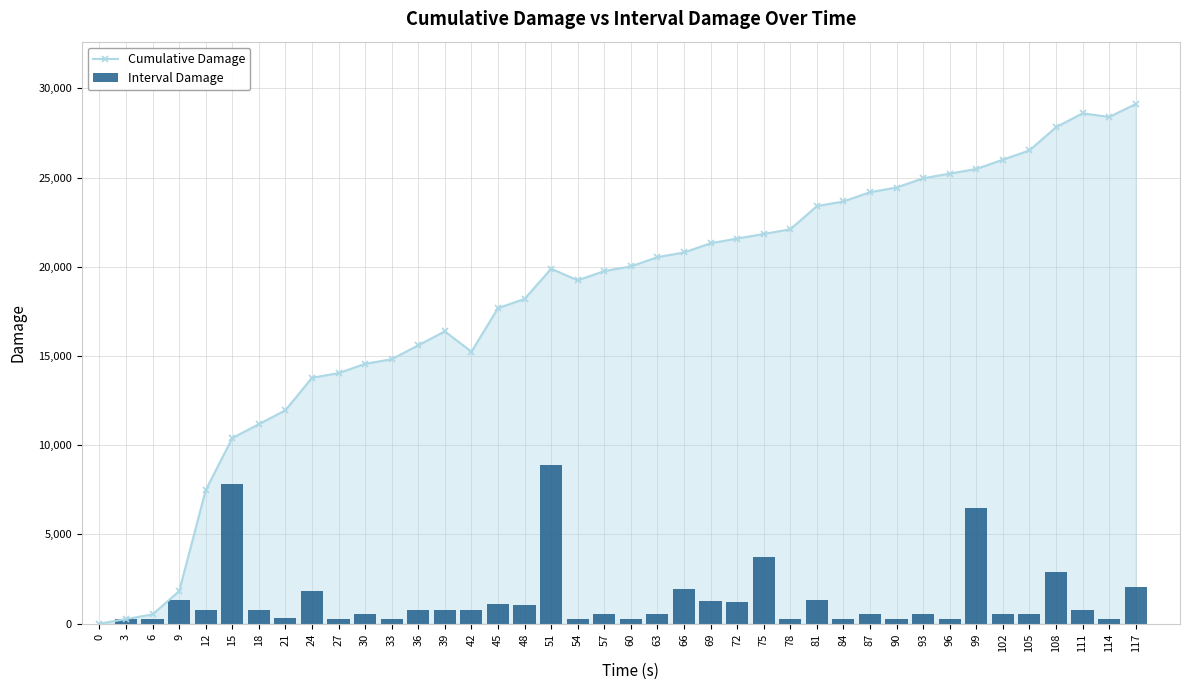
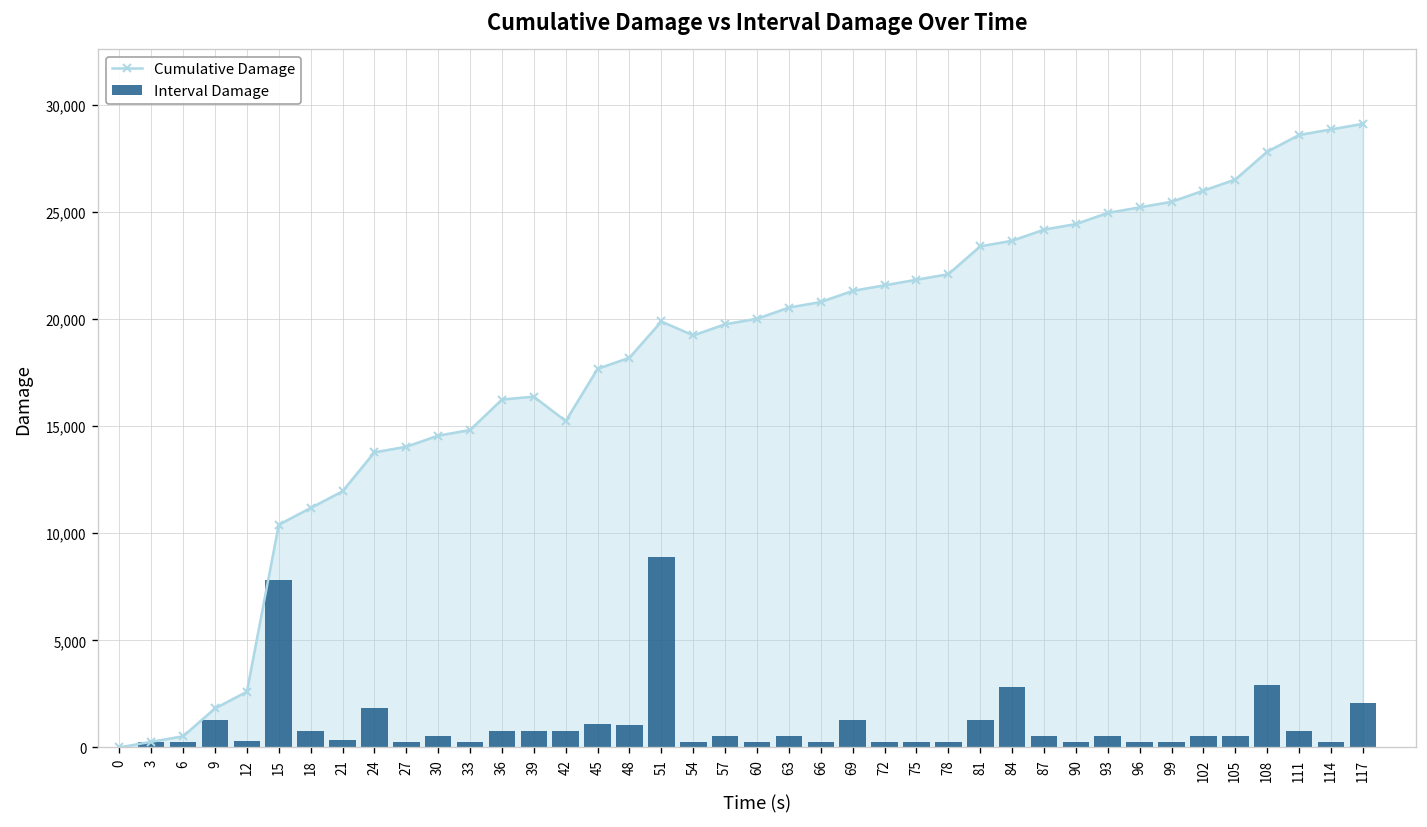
  {
    "Cumulative Damage": {
      "0": "0",
      "3": "300",
      "6": "500",
      "9": "1,800",
-     "12": "7,500",
+     "12": "2,600",
      "15": "10,400",
      "18": "11,200",
      "21": "12,000",
      "24": "13,800",
      "27": "14,000",
      "30": "14,600",
      "33": "14,800",
-     "36": "15,600",
+     "36": "16,200",
      "39": "16,400",
      "42": "15,200",
      "45": "17,700",
      "48": "18,200",
      "51": "19,900",
      "54": "19,200",
      "57": "19,800",
      "60": "20,000",
      "63": "20,500",
      "66": "20,800",
      "69": "21,300",
      "72": "21,600",
      "75": "21,800",
      "78": "22,100",
      "81": "23,400",
      "84": "23,700",
      "87": "24,200",
      "90": "24,400",
      "93": "25,000",
      "96": "25,200",
      "99": "25,500",
      "102": "26,000",
      "105": "26,500",
      "108": "27,800",
      "111": "28,600",
-     "114": "28,400",
+     "114": "28,900",
      "117": "29,100"
    },
    "Interval Damage": {
      "0": "0",
      "3": "300",
      "6": "300",
      "9": "1,300",
-     "12": "800",
+     "12": "300",
      "15": "7,800",
      "18": "800",
      "21": "300",
      "24": "1,800",
      "27": "300",
      "30": "500",
      "33": "300",
      "36": "800",
      "39": "800",
      "42": "800",
      "45": "1,100",
      "48": "1,100",
      "51": "8,900",
      "54": "300",
      "57": "500",
      "60": "300",
      "63": "500",
-     "66": "2,000",
+     "66": "300",
      "69": "1,300",
-     "72": "1,200",
-     "75": "3,700",
+     "72": "300",
+     "75": "300",
      "78": "300",
      "81": "1,300",
-     "84": "300",
+     "84": "2,800",
      "87": "500",
      "90": "300",
      "93": "500",
      "96": "300",
-     "99": "6,500",
+     "99": "300",
      "102": "500",
      "105": "500",
      "108": "2,900",
      "111": "800",
      "114": "300",
      "117": "2,100"
    }
  }
